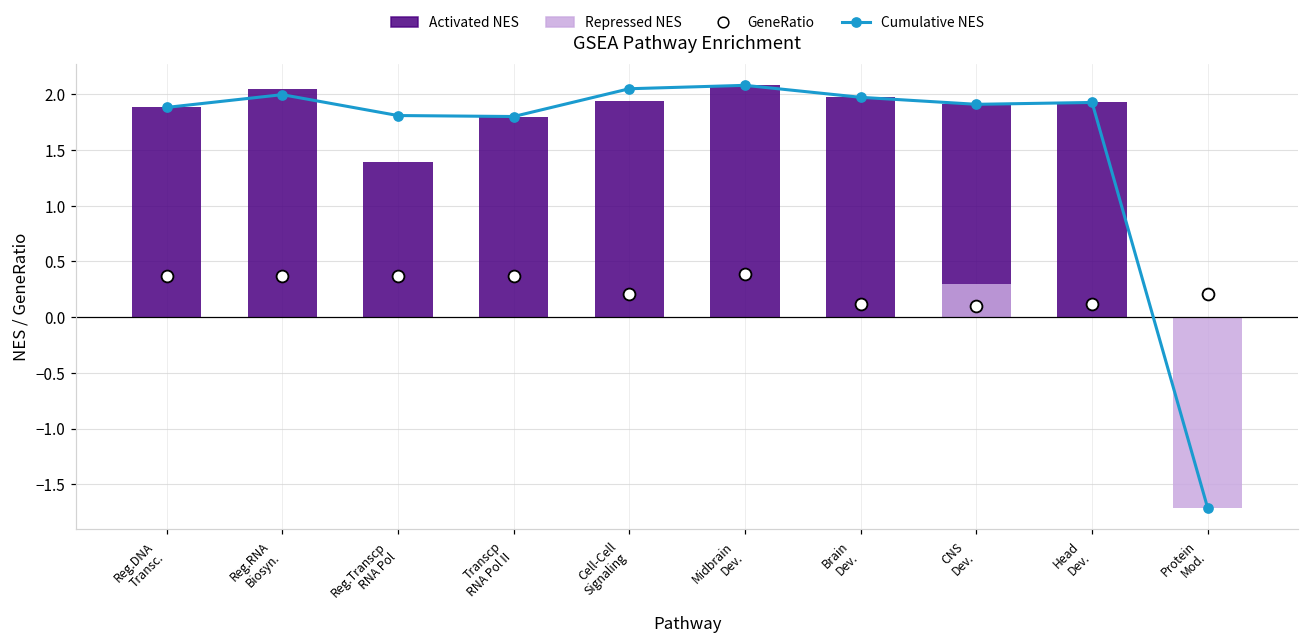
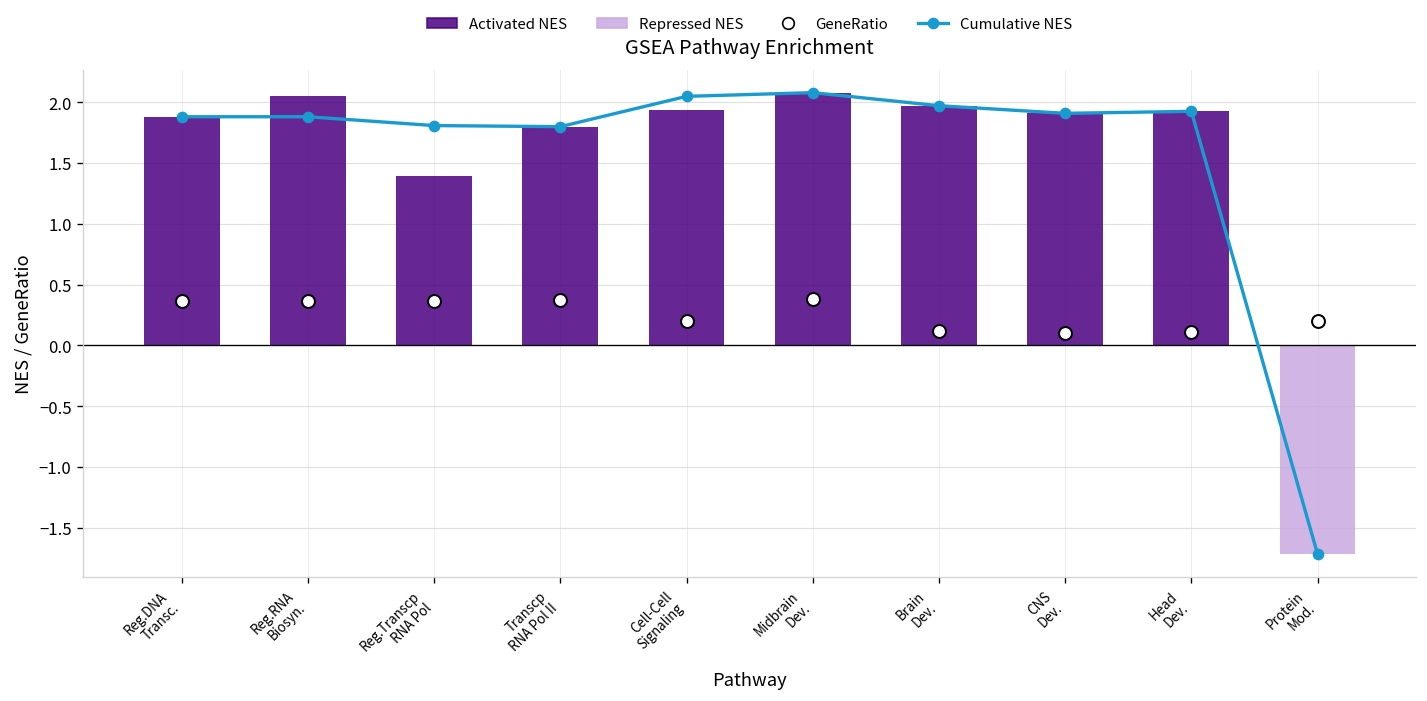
  {
    "Cumulative NES": {
      "Reg.DNA Transc.": 1.88,
-     "Reg.RNA Biosyn.": 2.00,
+     "Reg.RNA Biosyn.": 1.88,
      "Reg.Transcp RNA Pol": 1.81,
      "Transcp RNA Pol II": 1.80,
      "Cell-Cell Signaling": 2.05,
      "Midbrain Dev.": 2.08,
      "Brain Dev.": 1.97,
      "CNS Dev.": 1.91,
      "Head Dev.": 1.93,
      "Protein Mod.": -1.71
    },
    "Activated NES": {
      "Reg.DNA Transc.": 1.88,
      "Reg.RNA Biosyn.": 2.05,
      "Reg.Transcp RNA Pol": 1.39,
      "Transcp RNA Pol II": 1.80,
      "Cell-Cell Signaling": 1.94,
      "Midbrain Dev.": 2.08,
      "Brain Dev.": 1.97,
      "CNS Dev.": 1.91,
      "Head Dev.": 1.93,
      "Protein Mod.": 0.00
    },
    "Repressed NES": {
      "Reg.DNA Transc.": 0.0,
      "Reg.RNA Biosyn.": 0.0,
      "Reg.Transcp RNA Pol": 0.0,
      "Transcp RNA Pol II": 0.0,
      "Cell-Cell Signaling": 0.0,
      "Midbrain Dev.": 0.0,
      "Brain Dev.": 0.0,
-     "CNS Dev.": 0.3,
+     "CNS Dev.": 0.0,
      "Head Dev.": 0.0,
      "Protein Mod.": -1.7
    }
  }
